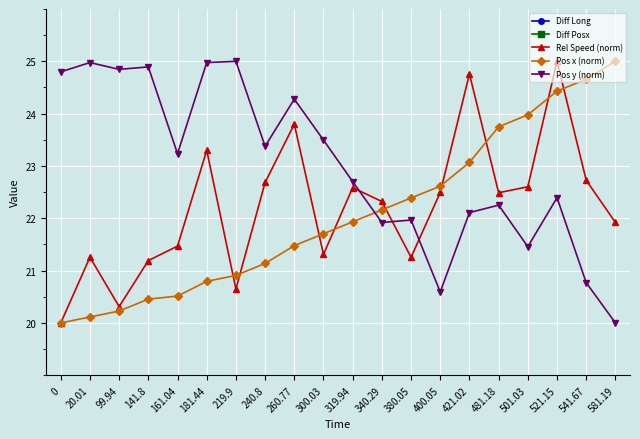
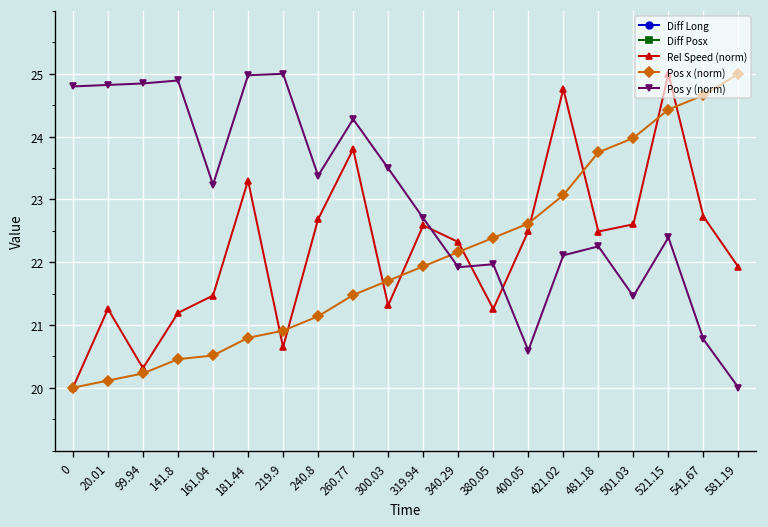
  {
    "Rel Speed (norm)": {
      "20.01": 21.3,
      "99.94": 20.3,
      "141.8": 21.2,
      "161.04": 21.5,
      "181.44": 23.3,
      "219.9": 20.6,
      "240.8": 22.7,
      "260.77": 23.8,
      "300.03": 21.3,
      "319.94": 22.6,
      "340.29": 22.3,
      "380.05": 21.3,
      "400.05": 22.5,
      "421.02": 24.8,
      "481.18": 22.5,
      "501.03": 22.6,
      "541.67": 22.7,
      "581.19": 21.9
    },
    "Pos x (norm)": {
      "20.01": 20.1,
      "99.94": 20.2,
      "141.8": 20.5,
      "161.04": 20.5,
      "181.44": 20.8,
      "219.9": 20.9,
      "240.8": 21.1,
      "260.77": 21.5,
      "300.03": 21.7,
      "319.94": 21.9,
      "340.29": 22.2,
      "380.05": 22.4,
      "400.05": 22.6,
      "421.02": 23.1,
      "481.18": 23.7,
      "501.03": 24.0,
      "521.15": 24.4
    },
    "Pos y (norm)": {
      "0": 24.8,
-     "20.01": 25.0,
+     "20.01": 24.8,
      "99.94": 24.8,
      "141.8": 24.9,
      "161.04": 23.2,
      "181.44": 25.0,
      "219.9": 25.0,
      "240.8": 23.4,
      "260.77": 24.3,
      "300.03": 23.5,
      "319.94": 22.7,
      "340.29": 21.9,
      "380.05": 22.0,
      "400.05": 20.6,
      "421.02": 22.1,
      "481.18": 22.3,
      "501.03": 21.5,
      "521.15": 22.4,
      "541.67": 20.8,
      "581.19": 20.0
    }
  }
